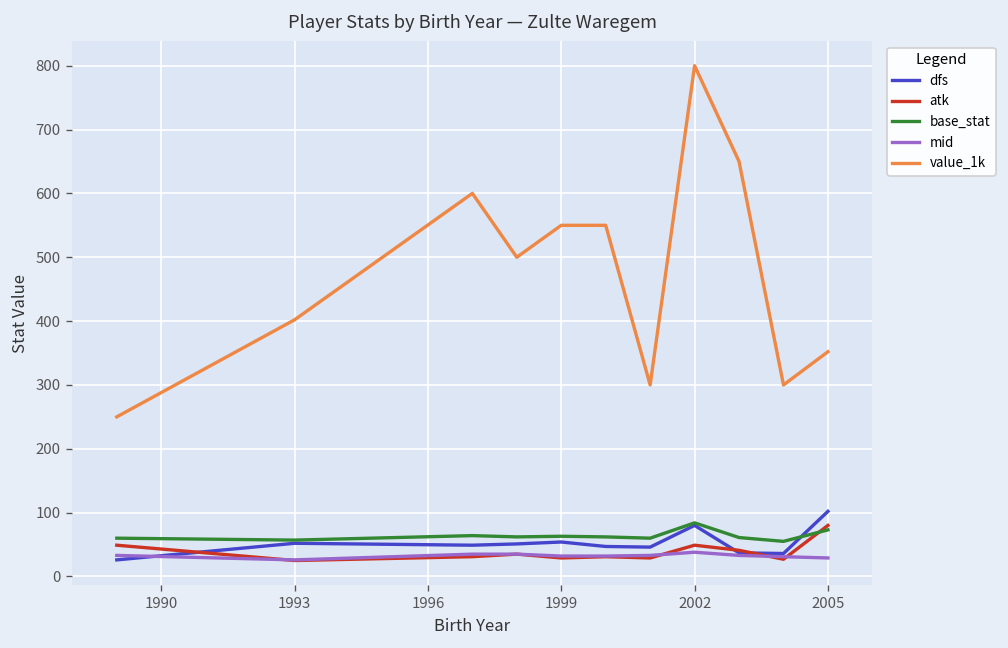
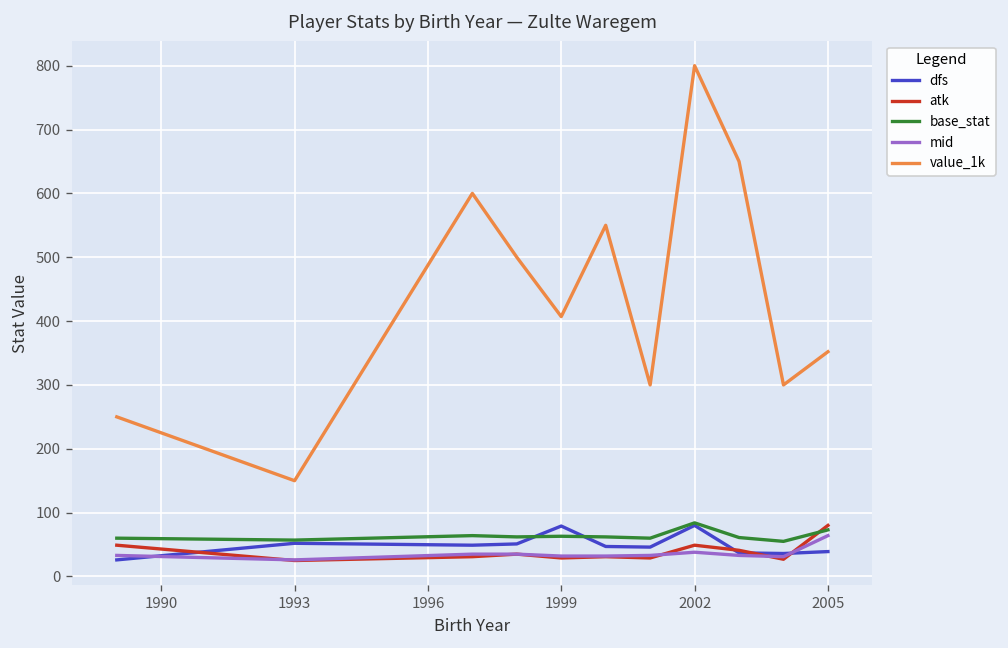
  {
    "dfs": {
      "1993": 50,
-     "1999": 50,
-     "2005": 100
+     "1999": 80,
+     "2005": 40
    },
    "atk": {
      "2002": 50,
      "2005": 80
    },
    "base_stat": {
      "1993": 60,
      "1999": 60,
      "2005": 70
    },
    "mid": {
      "2002": 40,
-     "2005": 30
+     "2005": 60
    },
    "value_1k": {
-     "1993": 400,
-     "1999": 550,
+     "1993": 150,
+     "1999": 410,
      "2002": 800,
      "2005": 350
    }
  }
